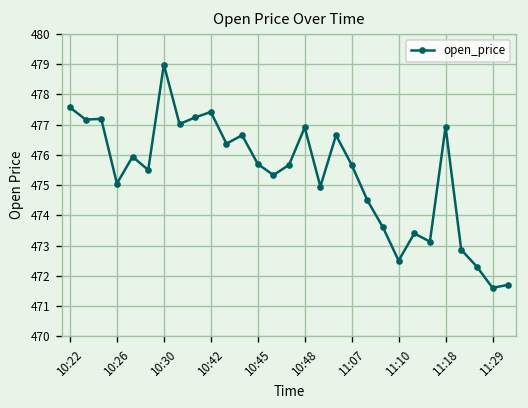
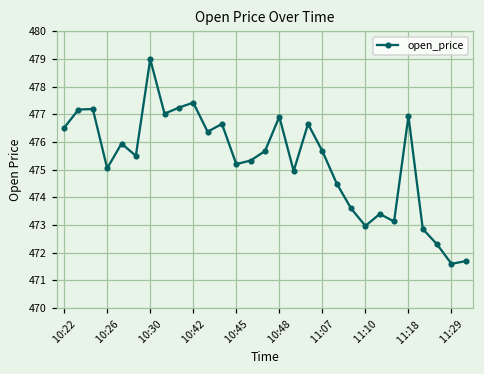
  {
-   "10:22": 477.6,
+   "10:22": 476.5,
    "10:26": 475.1,
    "10:30": 479.0,
    "10:42": 477.4,
-   "10:45": 475.7,
+   "10:45": 475.2,
    "10:48": 476.9,
    "11:07": 475.7,
-   "11:10": 472.5,
+   "11:10": 473.0,
    "11:18": 476.9,
    "11:29": 471.6
  }
